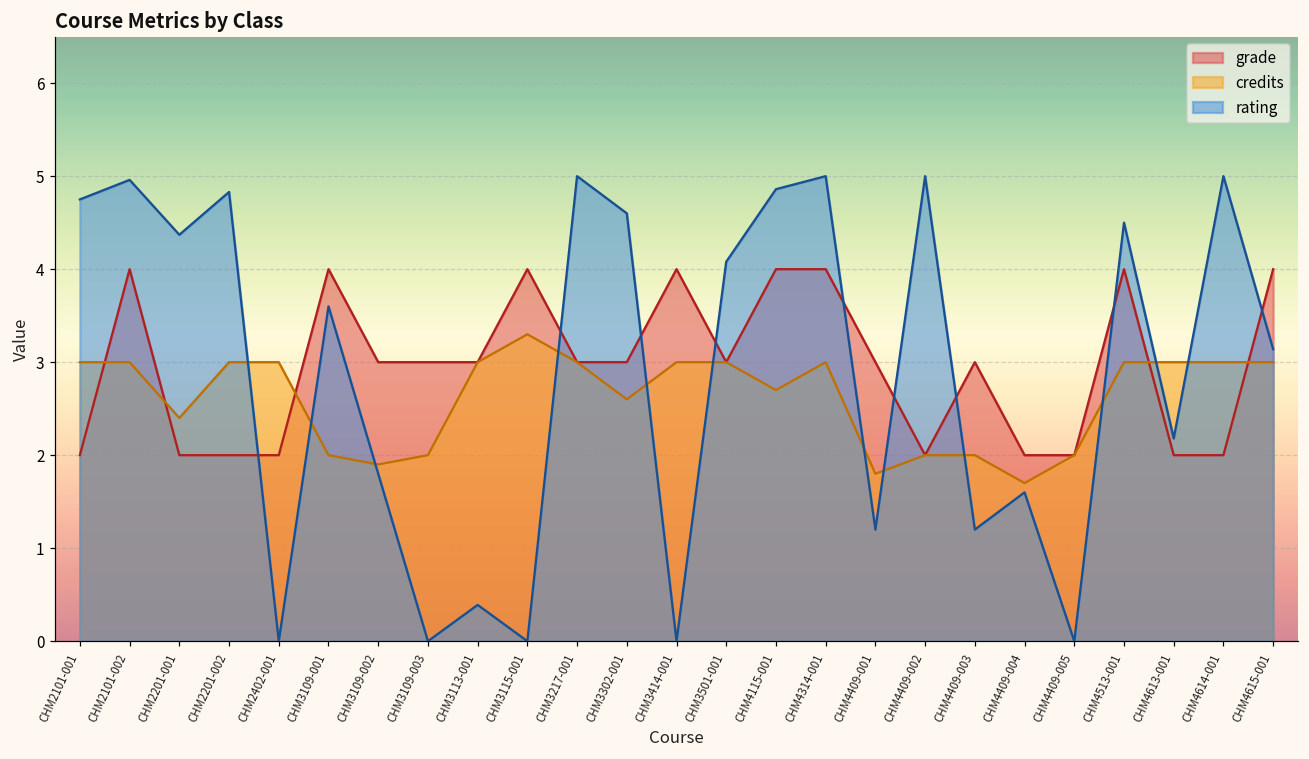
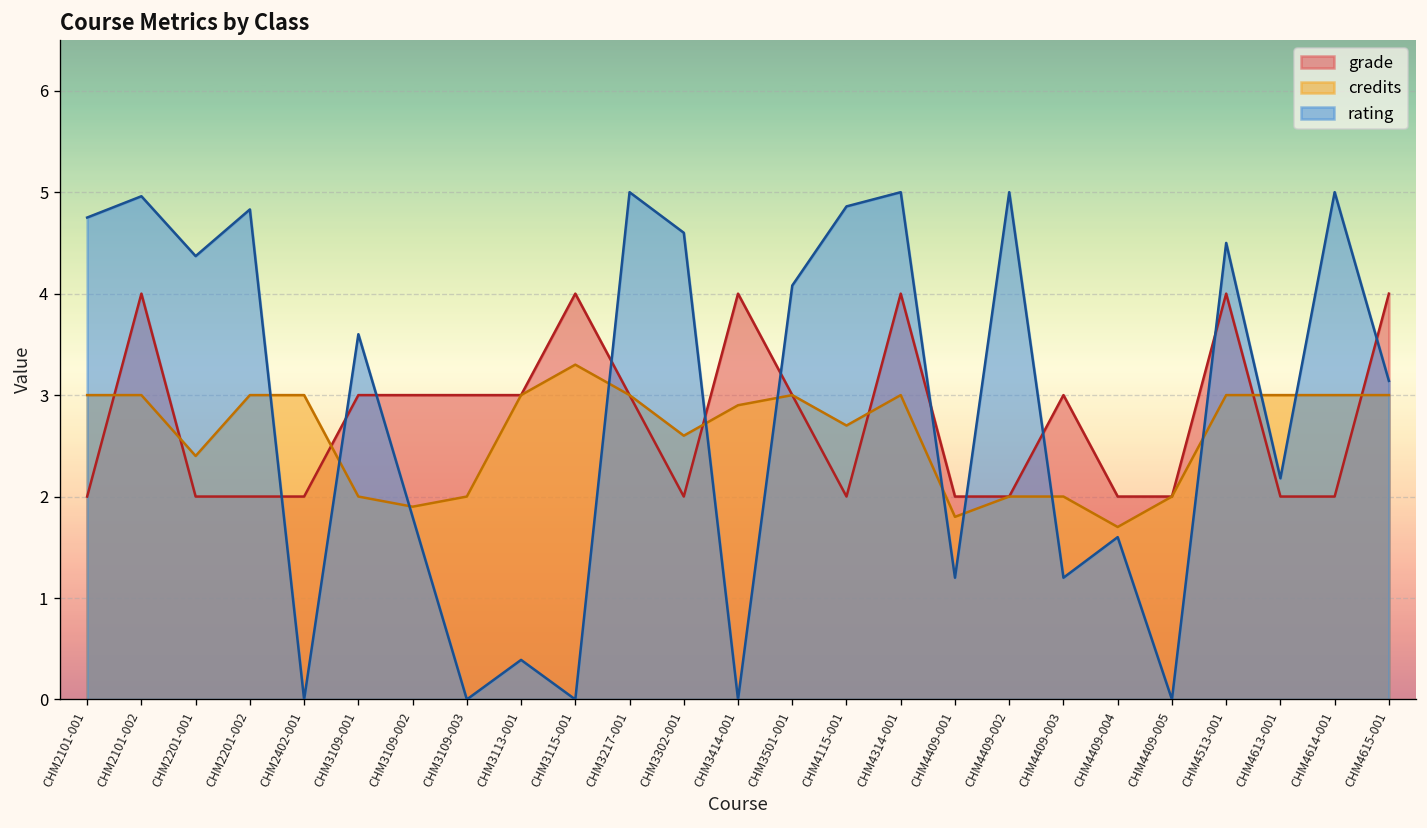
  {
    "grade": {
      "CHM2101-001": 2,
      "CHM2101-002": 4,
      "CHM2201-001": 2,
      "CHM2201-002": 2,
      "CHM2402-001": 2,
-     "CHM3109-001": 4,
+     "CHM3109-001": 3,
      "CHM3109-002": 3,
      "CHM3109-003": 3,
      "CHM3115-001": 4,
-     "CHM3302-001": 3,
+     "CHM3302-001": 2,
      "CHM3414-001": 4,
-     "CHM4115-001": 4,
+     "CHM4115-001": 2,
      "CHM4314-001": 4,
-     "CHM4409-001": 3,
+     "CHM4409-001": 2,
      "CHM4409-003": 3,
      "CHM4409-004": 2,
      "CHM4513-001": 4,
      "CHM4613-001": 2,
      "CHM4614-001": 2,
      "CHM4615-001": 4
    },
    "credits": {
      "CHM2101-001": 3.0,
      "CHM2101-002": 3.0,
      "CHM2201-001": 2.4,
      "CHM2201-002": 3.0,
      "CHM2402-001": 3.0,
      "CHM3109-001": 2.0,
      "CHM3109-002": 1.9,
      "CHM3109-003": 2.0,
      "CHM3115-001": 3.3,
      "CHM3302-001": 2.6,
-     "CHM3414-001": 3.0,
+     "CHM3414-001": 2.9,
      "CHM4115-001": 2.7,
      "CHM4314-001": 3.0,
      "CHM4409-001": 1.8,
      "CHM4409-003": 2.0,
      "CHM4409-004": 1.7,
      "CHM4513-001": 3.0,
      "CHM4613-001": 3.0,
      "CHM4614-001": 3.0,
      "CHM4615-001": 3.0
    },
    "rating": {
      "CHM2101-001": 4.8,
      "CHM2101-002": 5.0,
      "CHM2201-001": 4.4,
      "CHM2201-002": 4.8,
      "CHM2402-001": 0.0,
      "CHM3109-001": 3.6,
      "CHM3109-002": 1.8,
      "CHM3109-003": 0.0,
      "CHM3113-001": 0.4,
      "CHM3115-001": 0.0,
      "CHM3217-001": 5.0,
      "CHM3302-001": 4.6,
      "CHM3414-001": 0.0,
      "CHM3501-001": 4.1,
      "CHM4115-001": 4.9,
      "CHM4314-001": 5.0,
      "CHM4409-001": 1.2,
      "CHM4409-002": 5.0,
      "CHM4409-003": 1.2,
      "CHM4409-004": 1.6,
      "CHM4409-005": 0.0,
      "CHM4513-001": 4.5,
      "CHM4613-001": 2.2,
      "CHM4614-001": 5.0,
      "CHM4615-001": 3.1
    }
  }
